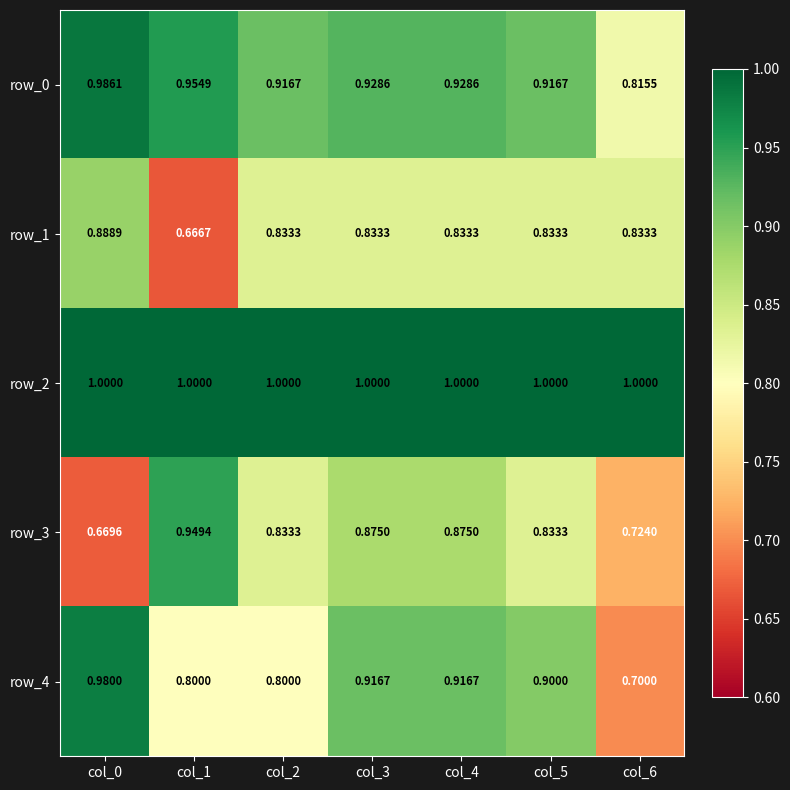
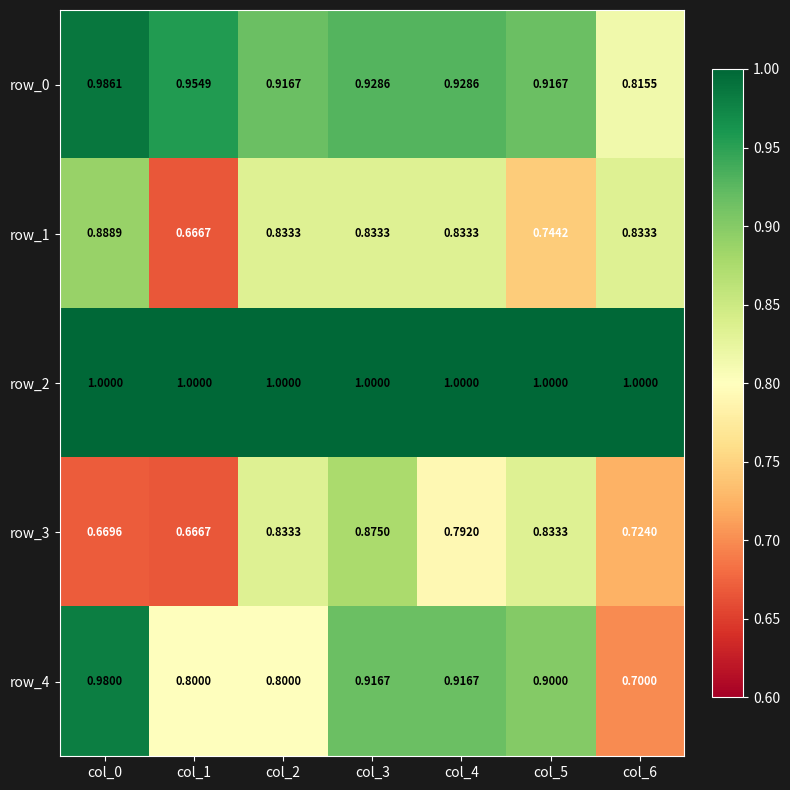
  {
    "row_0": {
      "col_0": 0.9861,
      "col_1": 0.9549,
      "col_2": 0.9167,
      "col_3": 0.9286,
      "col_4": 0.9286,
      "col_5": 0.9167,
      "col_6": 0.8155
    },
    "row_1": {
      "col_0": 0.8889,
      "col_1": 0.6667,
      "col_2": 0.8333,
      "col_3": 0.8333,
      "col_4": 0.8333,
-     "col_5": 0.8333,
+     "col_5": 0.7442,
      "col_6": 0.8333
    },
    "row_2": {
      "col_0": 1.0000,
      "col_1": 1.0000,
      "col_2": 1.0000,
      "col_3": 1.0000,
      "col_4": 1.0000,
      "col_5": 1.0000,
      "col_6": 1.0000
    },
    "row_3": {
      "col_0": 0.6696,
-     "col_1": 0.9494,
+     "col_1": 0.6667,
      "col_2": 0.8333,
      "col_3": 0.8750,
-     "col_4": 0.8750,
+     "col_4": 0.7920,
      "col_5": 0.8333,
      "col_6": 0.7240
    },
    "row_4": {
      "col_0": 0.9800,
      "col_1": 0.8000,
      "col_2": 0.8000,
      "col_3": 0.9167,
      "col_4": 0.9167,
      "col_5": 0.9000,
      "col_6": 0.7000
    }
  }
